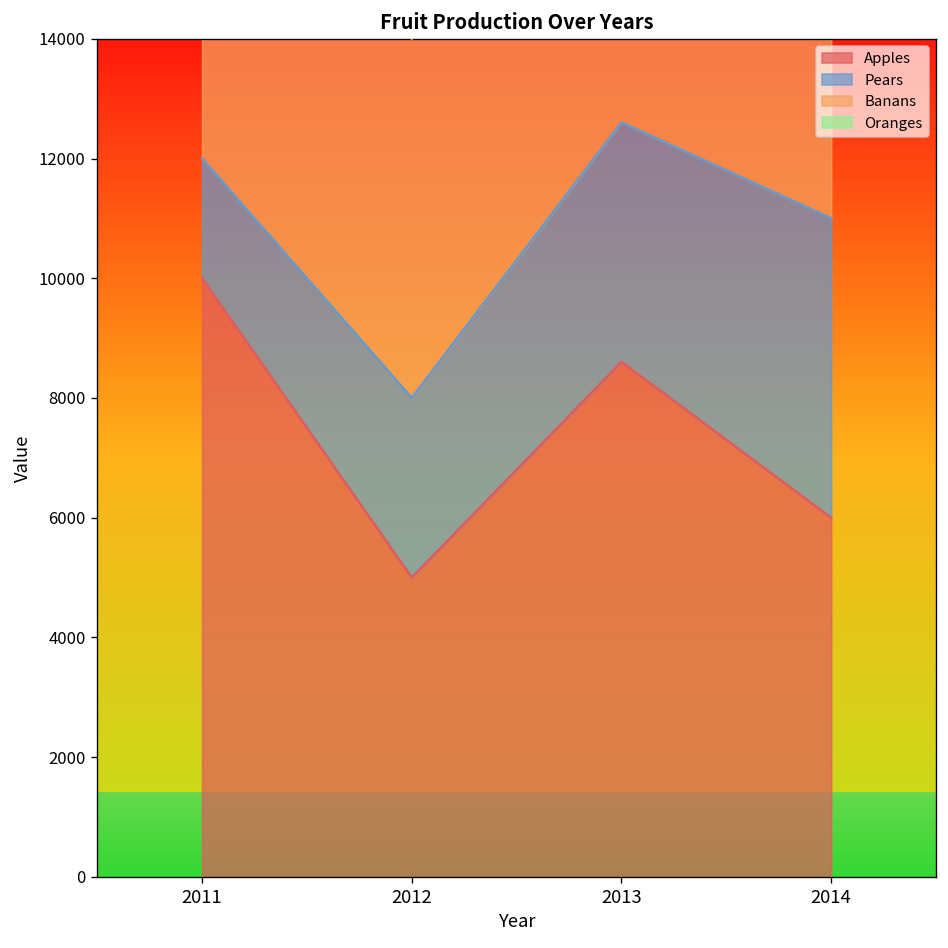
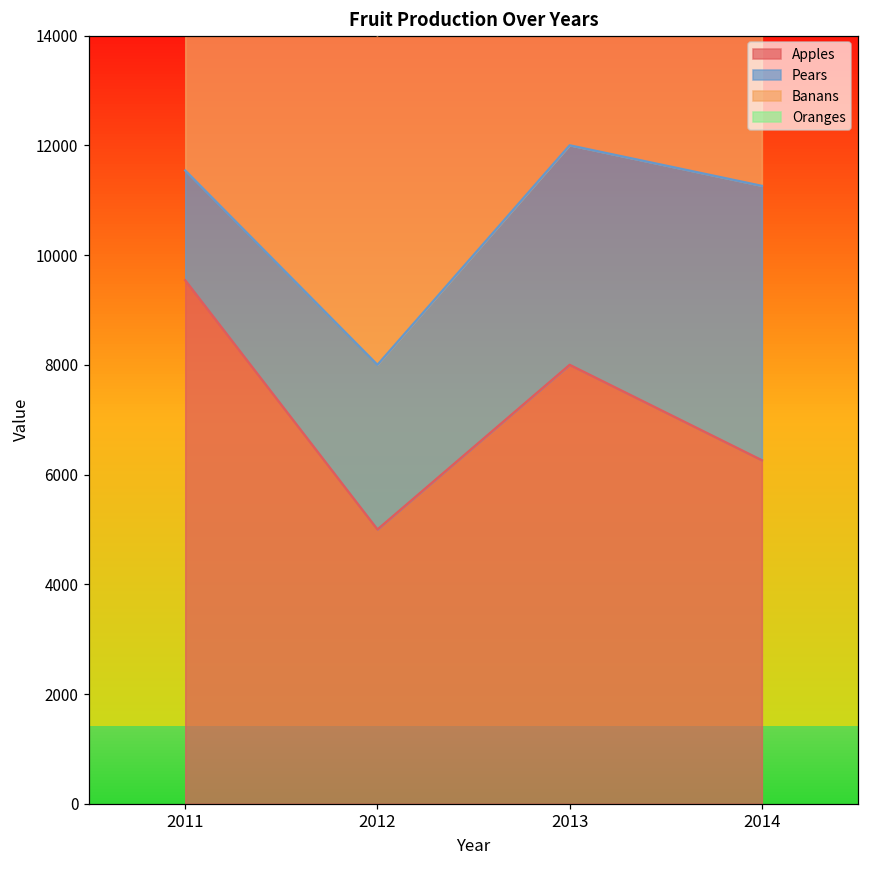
  {
    "Apples": {
-     "2011": 10000,
+     "2011": 9500,
      "2012": 5000,
-     "2013": 8600,
-     "2014": 6000
+     "2013": 8000,
+     "2014": 6300
    },
    "Pears": {
      "2011": 2000,
      "2012": 3000,
      "2013": 4000,
      "2014": 5000
    },
    "Banans": {
      "2012": 6000
    }
  }
